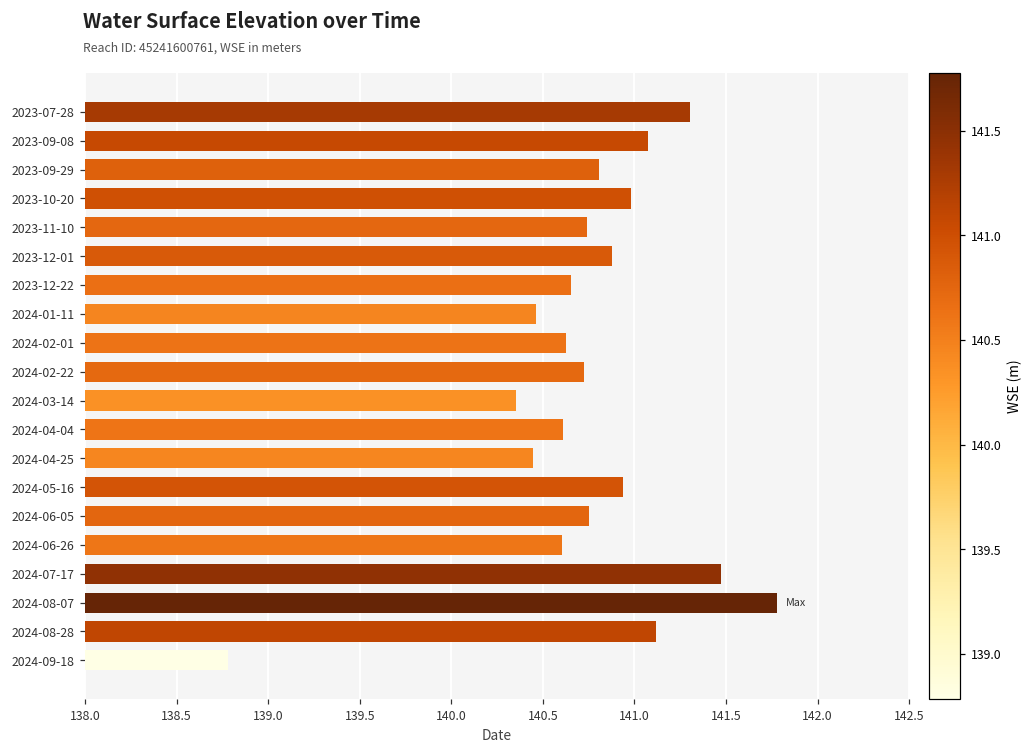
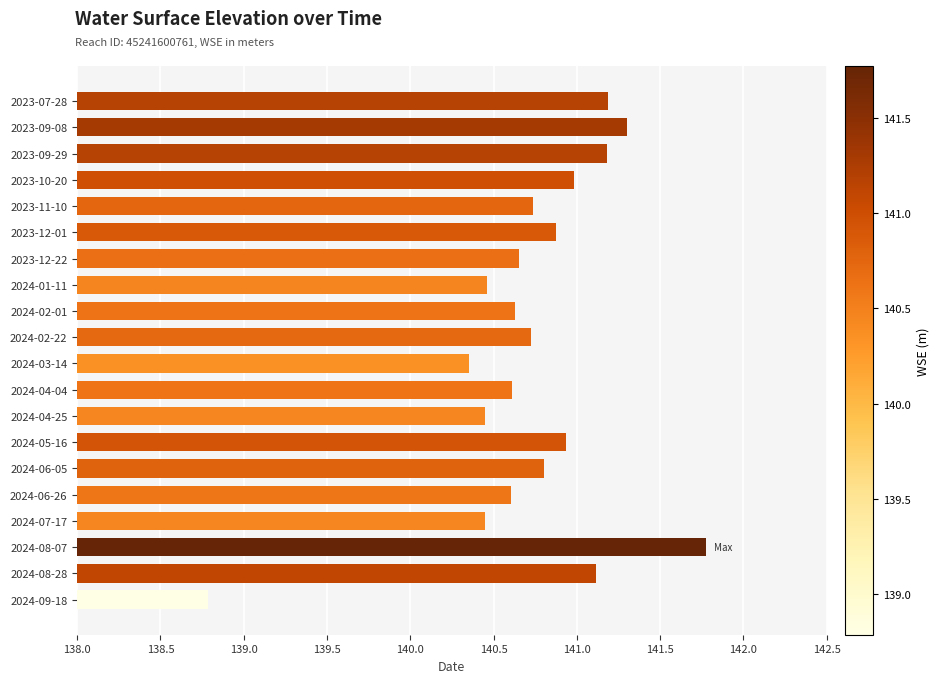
  {
-   "2023-07-28": 141.30,
-   "2023-09-08": 141.07,
-   "2023-09-29": 140.81,
+   "2023-07-28": 141.19,
+   "2023-09-08": 141.30,
+   "2023-09-29": 141.18,
    "2023-10-20": 140.98,
    "2023-11-10": 140.74,
    "2023-12-01": 140.88,
    "2023-12-22": 140.66,
    "2024-01-11": 140.46,
    "2024-02-01": 140.63,
    "2024-02-22": 140.73,
    "2024-03-14": 140.35,
    "2024-04-04": 140.61,
    "2024-04-25": 140.45,
    "2024-05-16": 140.94,
-   "2024-06-05": 140.75,
+   "2024-06-05": 140.80,
    "2024-06-26": 140.60,
-   "2024-07-17": 141.47,
+   "2024-07-17": 140.45,
    "2024-08-07": 141.78,
    "2024-08-28": 141.12,
    "2024-09-18": 138.78
  }
